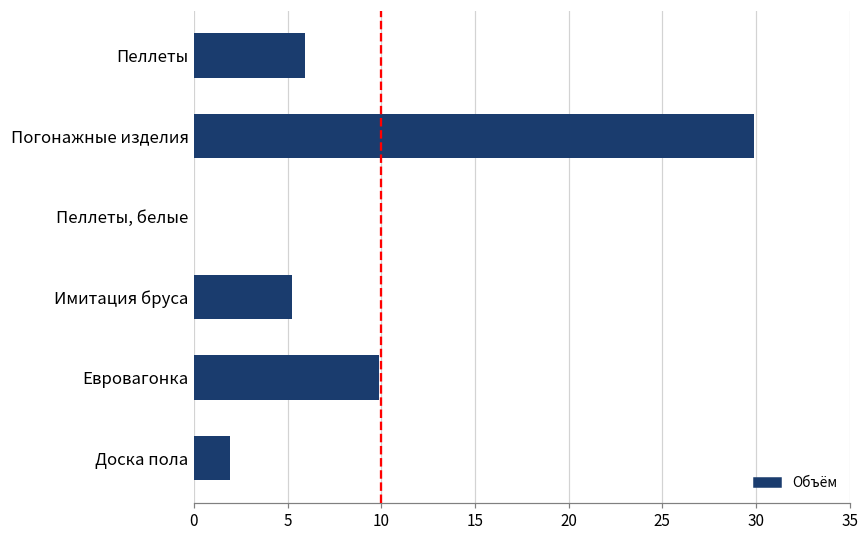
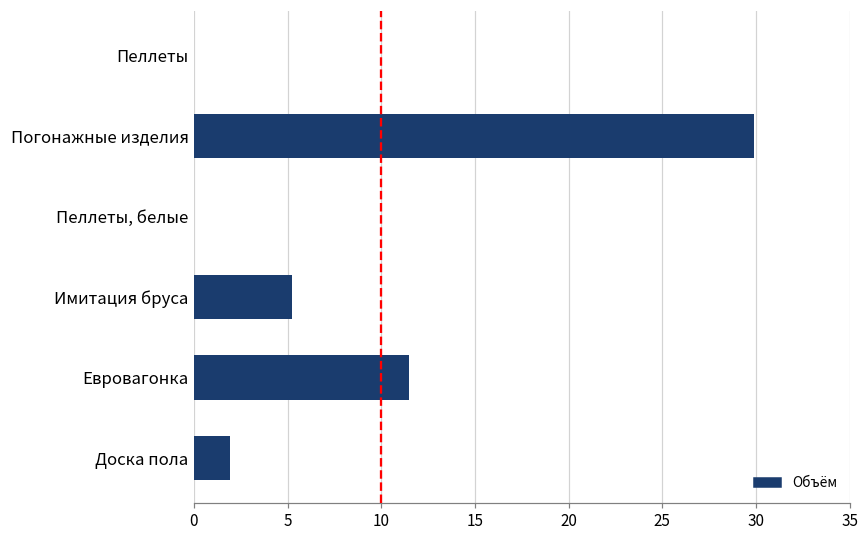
  {
-   "Пеллеты": 5.9,
+   "Пеллеты": 0.0,
    "Погонажные изделия": 29.9,
    "Пеллеты, белые": 0.0,
    "Имитация бруса": 5.2,
-   "Евровагонка": 9.9,
+   "Евровагонка": 11.5,
    "Доска пола": 1.9
  }
